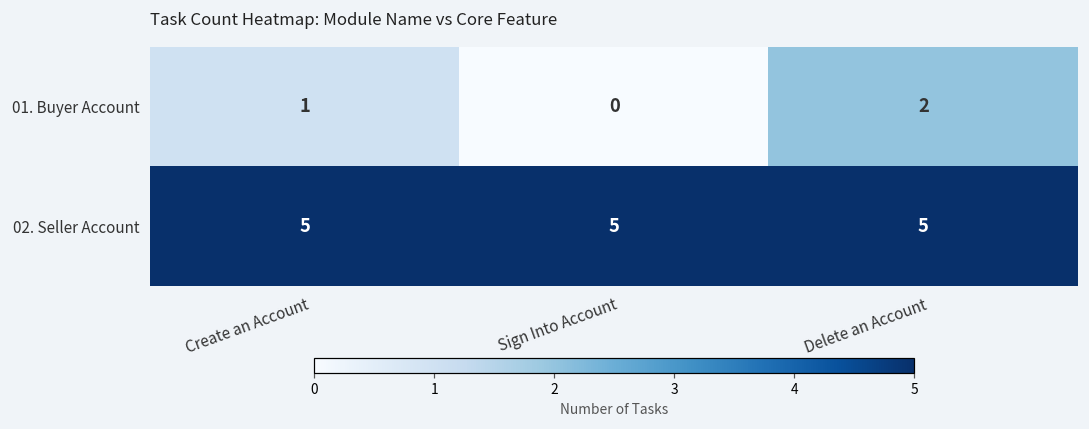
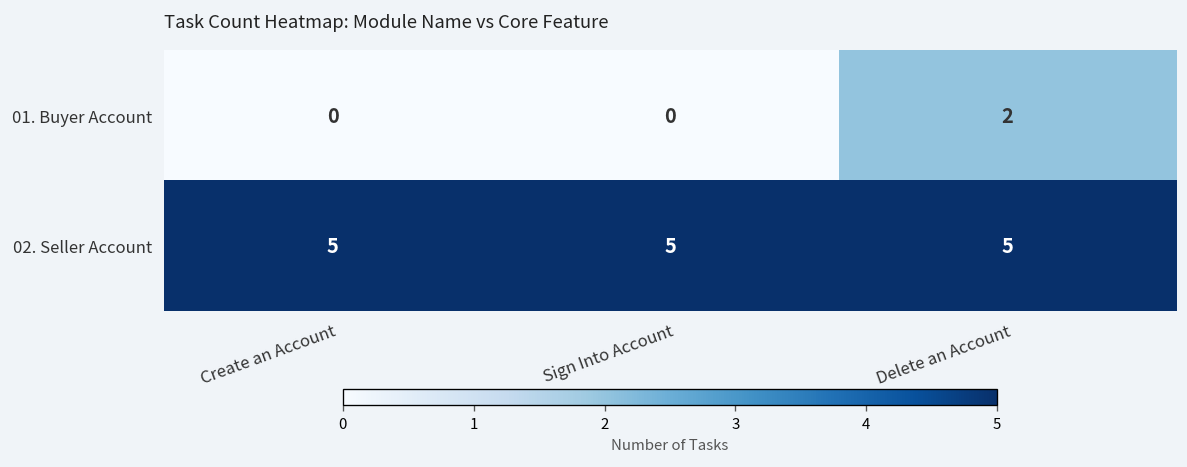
  {
    "01. Buyer Account": {
-     "Create an Account": 1,
+     "Create an Account": 0,
      "Sign Into Account": 0,
      "Delete an Account": 2
    },
    "02. Seller Account": {
      "Create an Account": 5,
      "Sign Into Account": 5,
      "Delete an Account": 5
    }
  }
